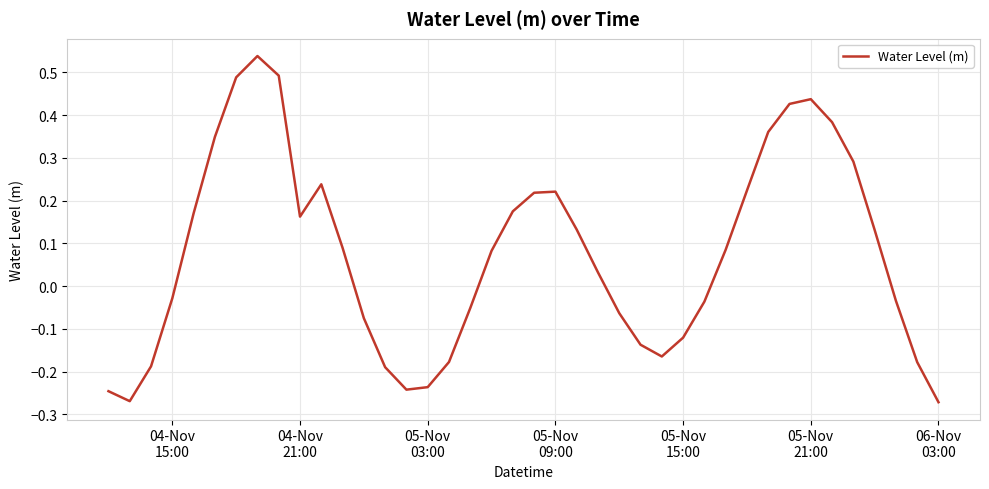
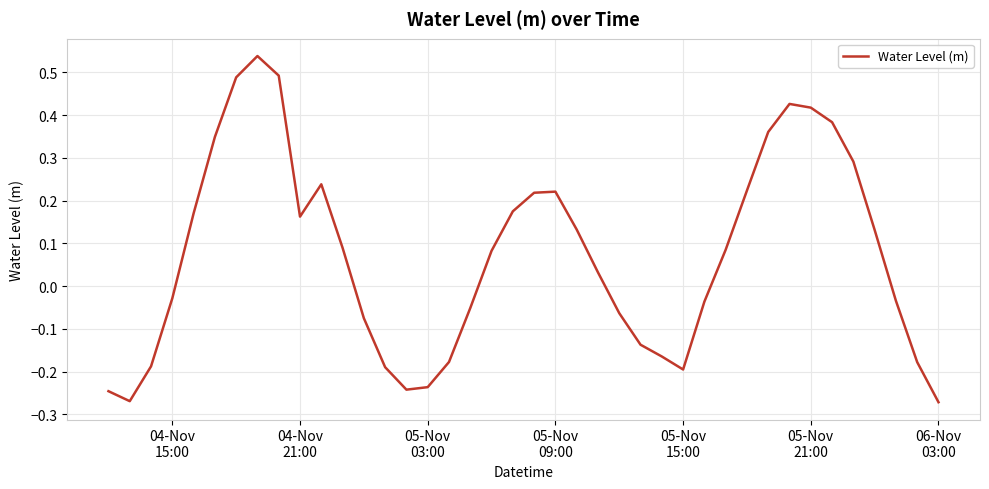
  {
    "04-Nov 15:00": -0.03,
    "04-Nov 21:00": 0.16,
    "05-Nov 03:00": -0.24,
    "05-Nov 09:00": 0.22,
-   "05-Nov 15:00": -0.12,
-   "05-Nov 21:00": 0.44,
+   "05-Nov 15:00": -0.20,
+   "05-Nov 21:00": 0.42,
    "06-Nov 03:00": -0.27
  }
